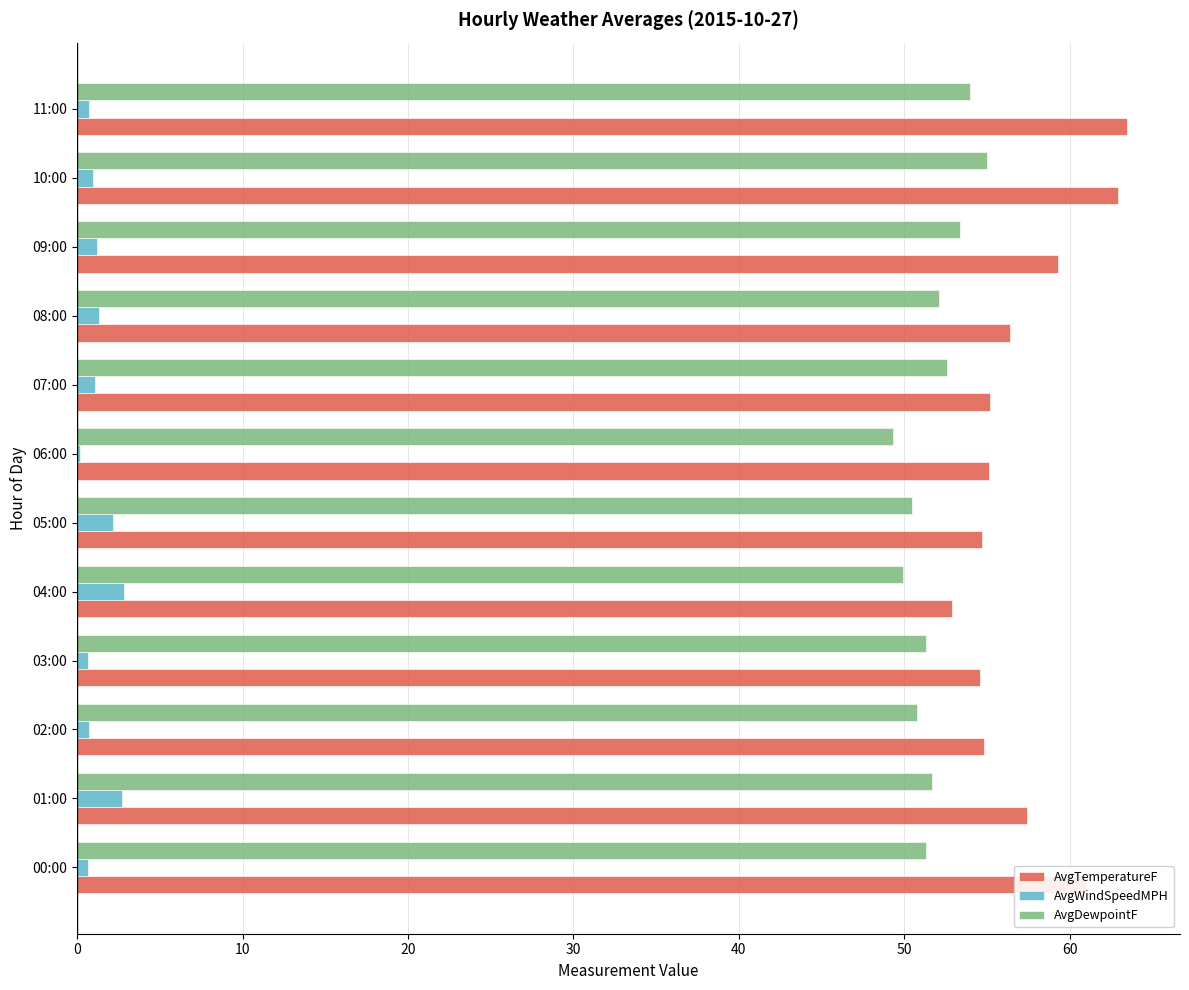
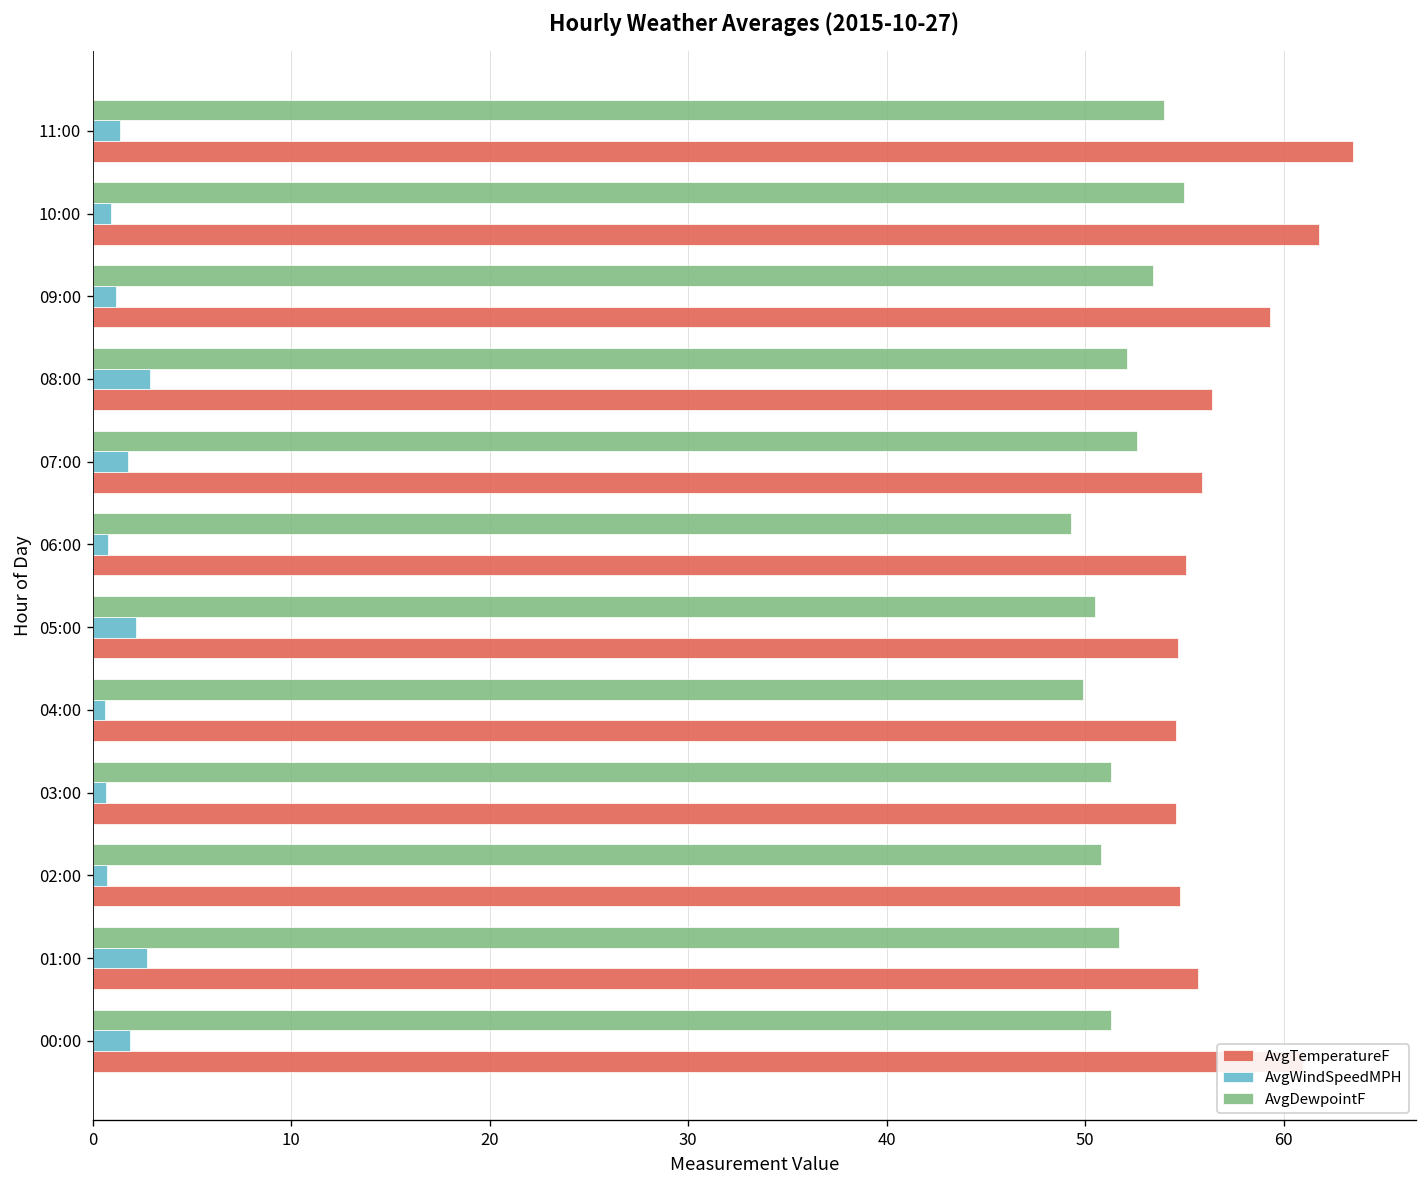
  {
    "AvgTemperatureF": {
      "11:00": 63.5,
-     "10:00": 62.9,
+     "10:00": 61.8,
      "09:00": 59.3,
      "08:00": 56.4,
-     "07:00": 55.2,
+     "07:00": 55.9,
      "06:00": 55.1,
      "05:00": 54.7,
-     "04:00": 52.9,
+     "04:00": 54.6,
      "03:00": 54.6,
      "02:00": 54.8,
-     "01:00": 57.4
+     "01:00": 55.7
    },
    "AvgWindSpeedMPH": {
-     "11:00": 0.7,
+     "11:00": 1.4,
      "10:00": 1.0,
      "09:00": 1.2,
-     "08:00": 1.4,
-     "07:00": 1.1,
-     "06:00": 0.2,
+     "08:00": 2.9,
+     "07:00": 1.8,
+     "06:00": 0.8,
      "05:00": 2.2,
-     "04:00": 2.9,
+     "04:00": 0.6,
      "03:00": 0.7,
      "02:00": 0.7,
      "01:00": 2.7,
-     "00:00": 0.7
+     "00:00": 1.9
    },
    "AvgDewpointF": {
      "11:00": 54.0,
      "10:00": 55.0,
      "09:00": 53.4,
      "08:00": 52.1,
      "07:00": 52.6,
      "06:00": 49.3,
      "05:00": 50.5,
      "04:00": 49.9,
      "03:00": 51.3,
      "02:00": 50.8,
      "01:00": 51.7,
      "00:00": 51.3
    }
  }
